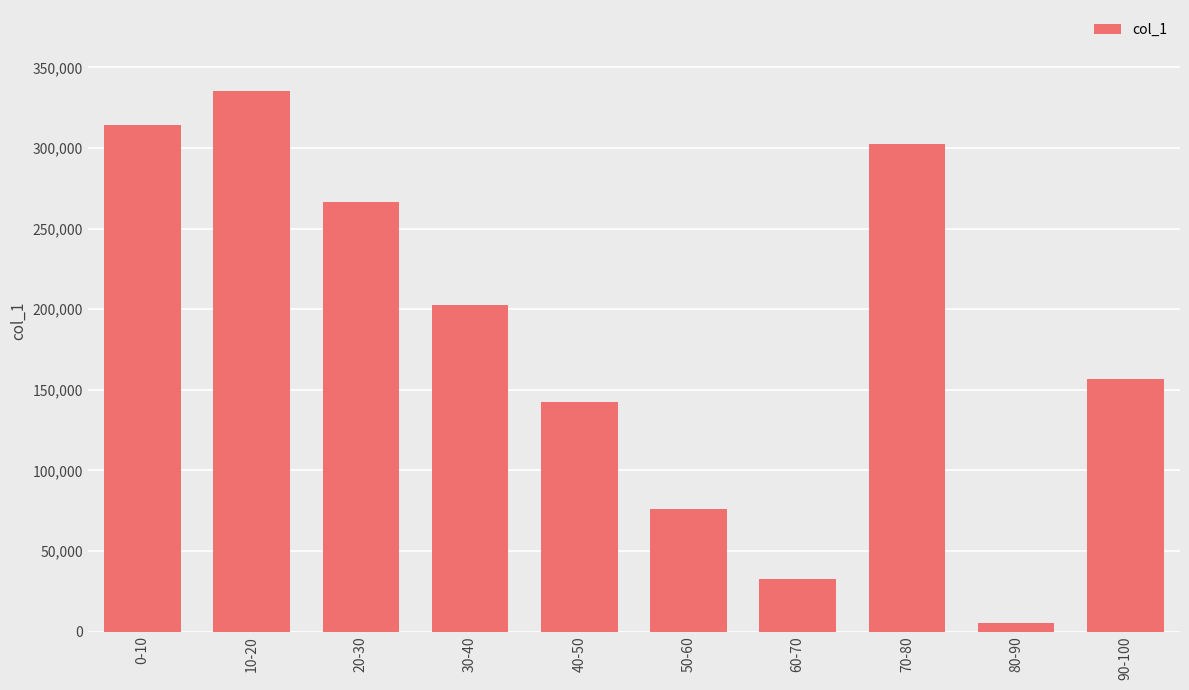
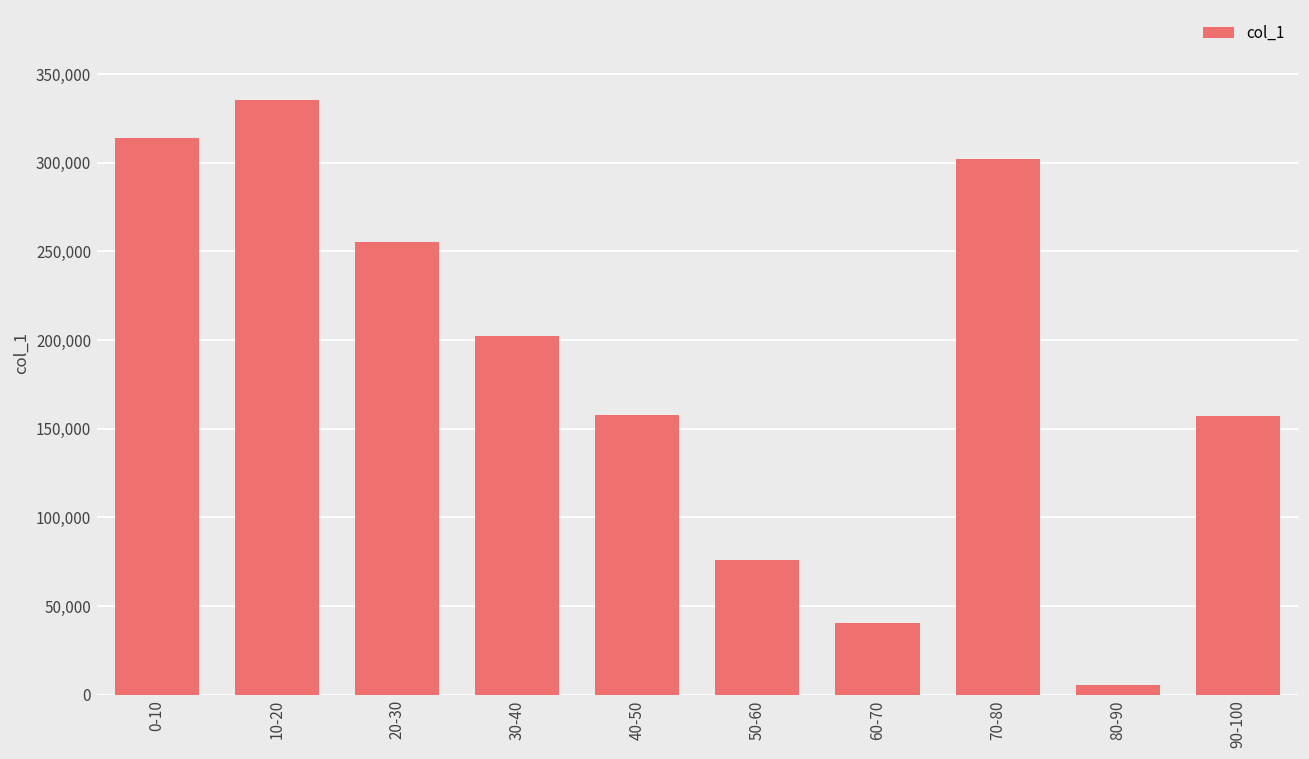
  {
    "0-10": "314,000",
    "10-20": "335,000",
-   "20-30": "266,000",
+   "20-30": "255,000",
    "30-40": "202,000",
-   "40-50": "142,000",
+   "40-50": "158,000",
    "50-60": "76,000",
-   "60-70": "33,000",
+   "60-70": "40,000",
    "70-80": "302,000",
    "80-90": "5,000",
    "90-100": "157,000"
  }
